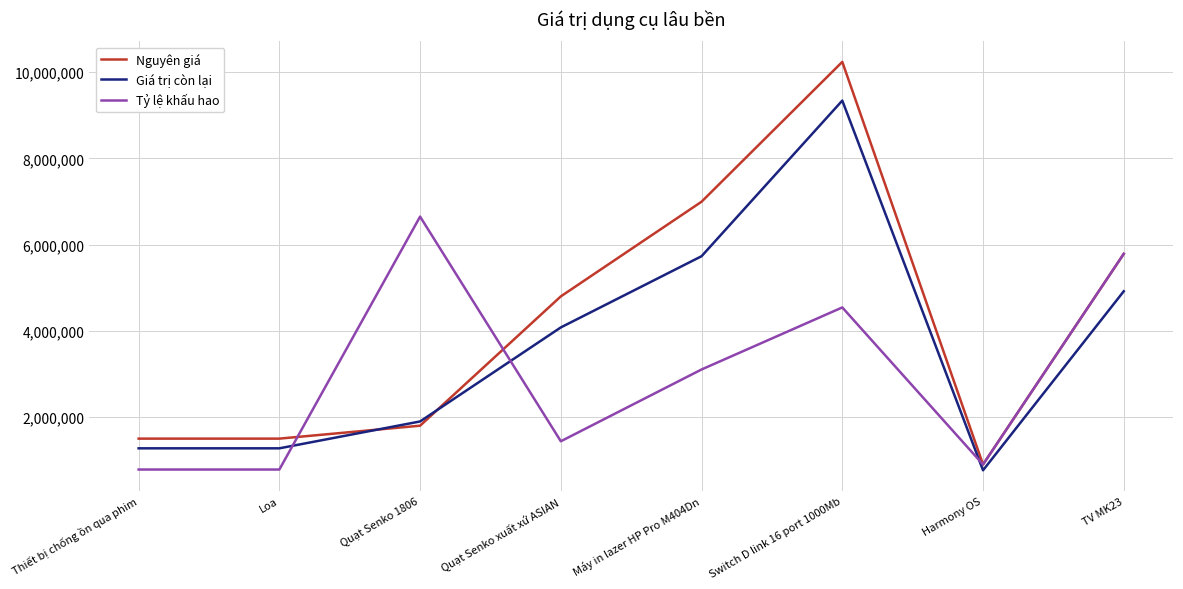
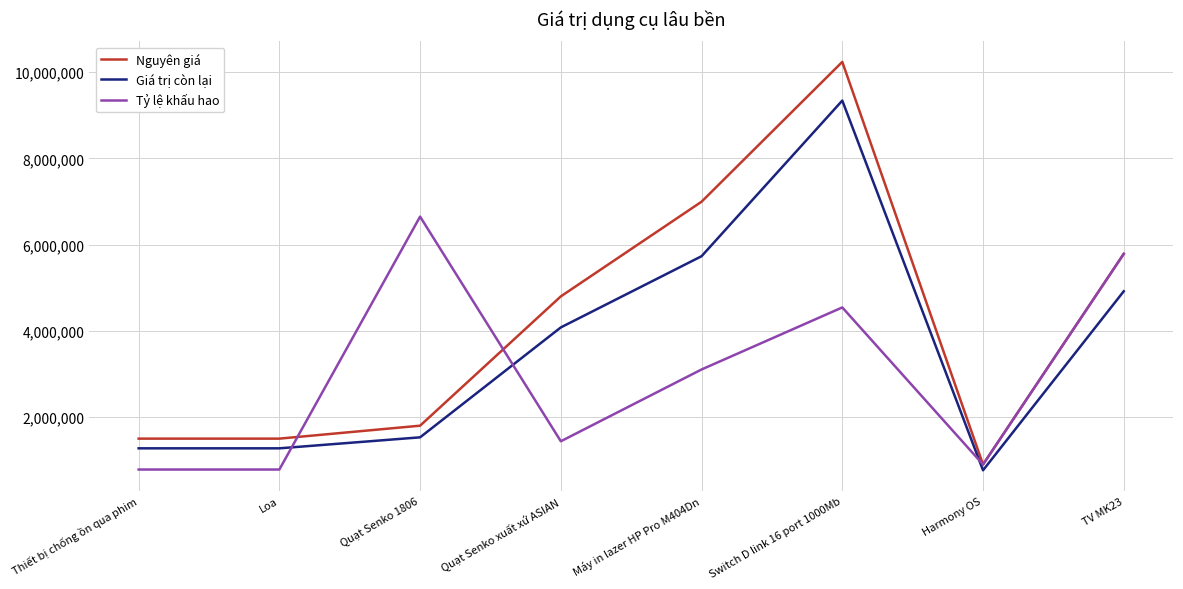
  {
    "Nguyên giá": {
      "Thiết bị chống ồn qua phim": "1,500,000",
      "Loa": "1,500,000",
      "Quạt Senko 1806": "1,800,000",
      "Quạt Senko xuất xứ ASIAN": "4,800,000",
      "Máy in lazer HP Pro M404Dn": "7,000,000",
      "Switch D link 16 port 1000Mb": "10,200,000"
    },
    "Giá trị còn lại": {
      "Thiết bị chống ồn qua phim": "1,300,000",
      "Loa": "1,300,000",
-     "Quạt Senko 1806": "1,900,000",
+     "Quạt Senko 1806": "1,500,000",
      "Quạt Senko xuất xứ ASIAN": "4,100,000",
      "Máy in lazer HP Pro M404Dn": "5,700,000",
      "Switch D link 16 port 1000Mb": "9,300,000",
      "Harmony OS": "800,000",
      "TV MK23": "4,900,000"
    },
    "Tỷ lệ khấu hao": {
      "Thiết bị chống ồn qua phim": "800,000",
      "Loa": "800,000",
      "Quạt Senko 1806": "6,700,000",
      "Quạt Senko xuất xứ ASIAN": "1,400,000",
      "Máy in lazer HP Pro M404Dn": "3,100,000",
      "Switch D link 16 port 1000Mb": "4,500,000"
    }
  }
